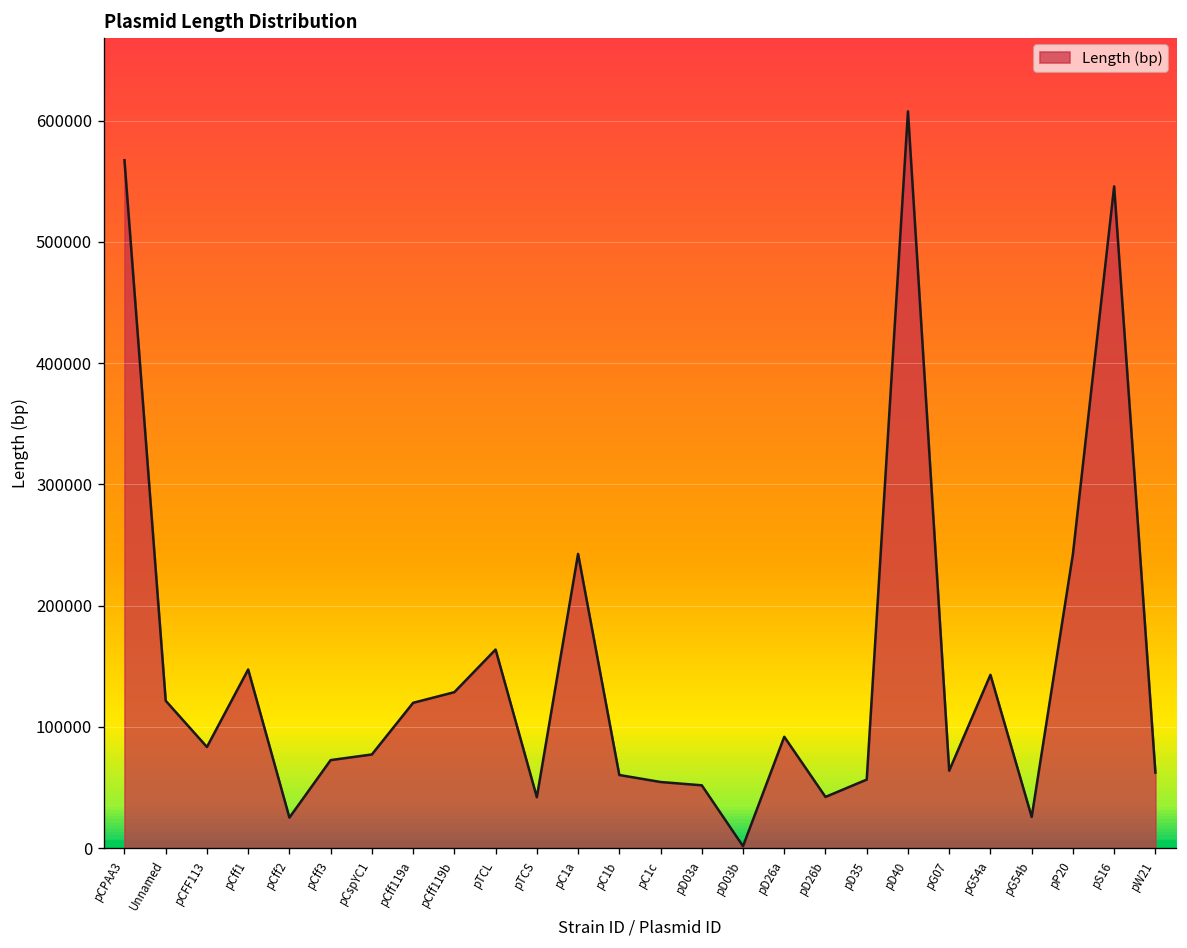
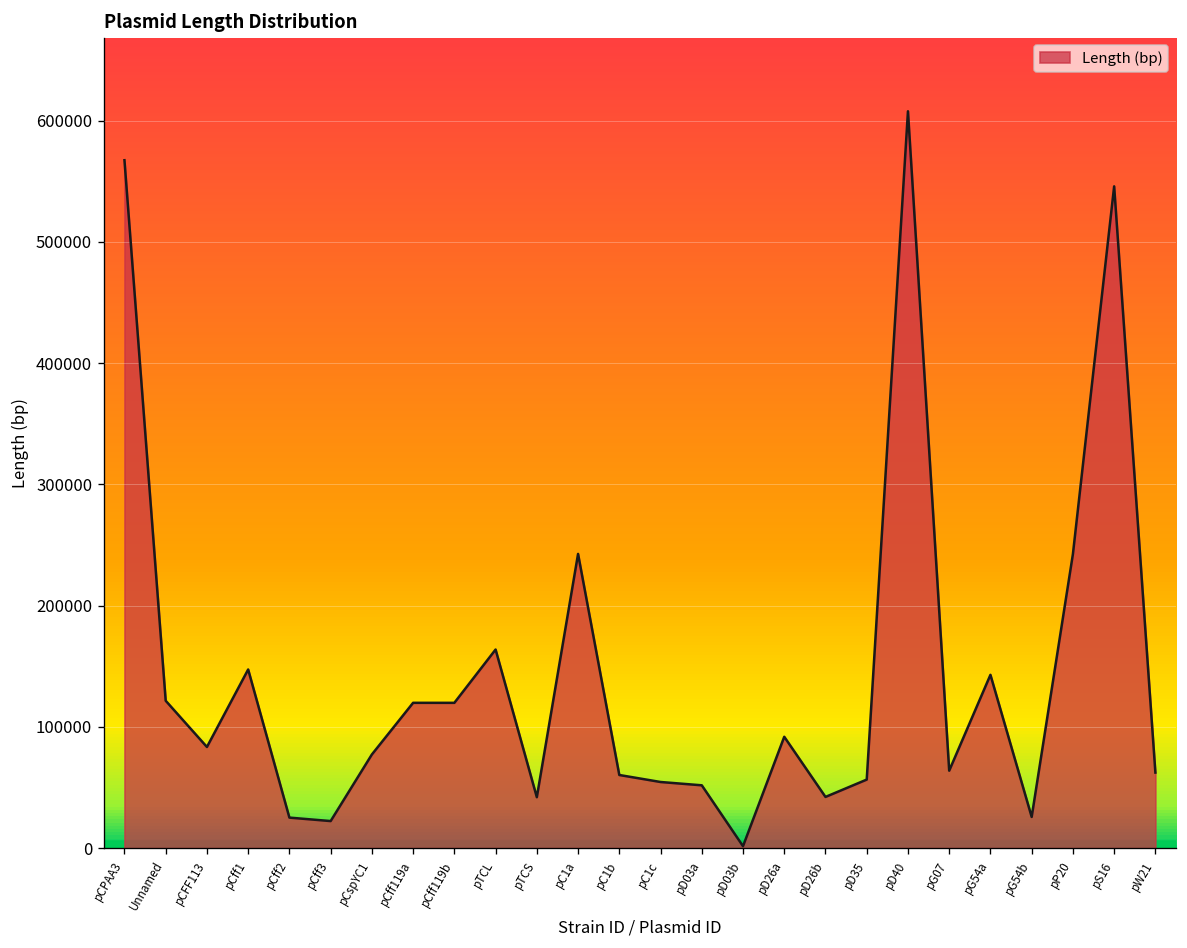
  {
    "pCPAA3": 567000,
    "Unnamed": 122000,
    "pCFF113": 83000,
    "pCff1": 147000,
    "pCff2": 25000,
-   "pCff3": 73000,
+   "pCff3": 22000,
    "pCspYC1": 77000,
    "pCff119a": 120000,
-   "pCff119b": 129000,
+   "pCff119b": 120000,
    "pTCL": 164000,
    "pTCS": 42000,
    "pC1a": 243000,
    "pC1b": 60000,
    "pC1c": 55000,
    "pD03a": 52000,
    "pD26a": 92000,
    "pD26b": 42000,
    "pD35": 57000,
    "pD40": 608000,
    "pG07": 64000,
    "pG54a": 143000,
    "pG54b": 26000,
    "pP20": 242000,
    "pS16": 546000,
    "pW21": 62000
  }
